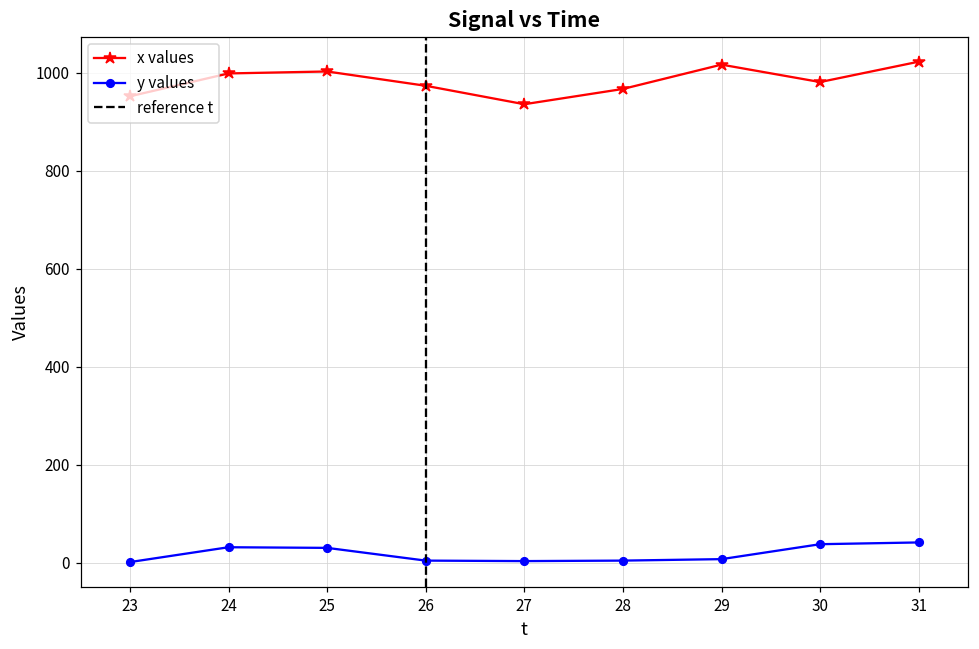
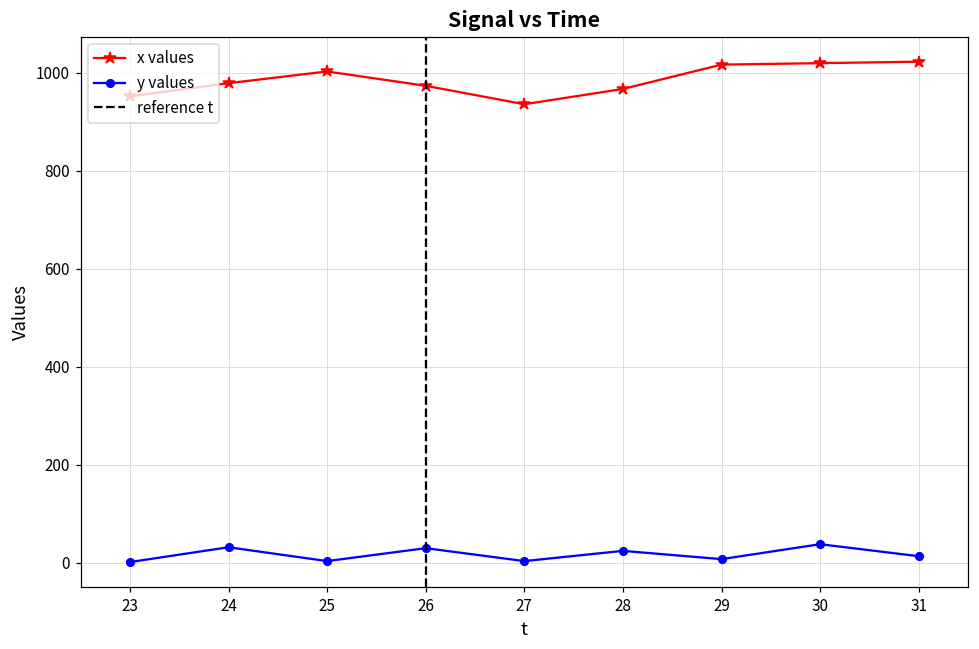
  {
    "x values": {
-     "24": 1000,
+     "24": 980,
      "25": 1000,
      "26": 970,
      "27": 940,
      "28": 970,
      "29": 1020,
-     "30": 980,
+     "30": 1020,
      "31": 1020
    },
    "y values": {
      "23": 0,
      "24": 30,
-     "25": 30,
-     "26": 0,
+     "25": 0,
+     "26": 30,
      "27": 0,
-     "28": 0,
+     "28": 20,
      "29": 10,
      "30": 40,
-     "31": 40
+     "31": 10
    }
  }
